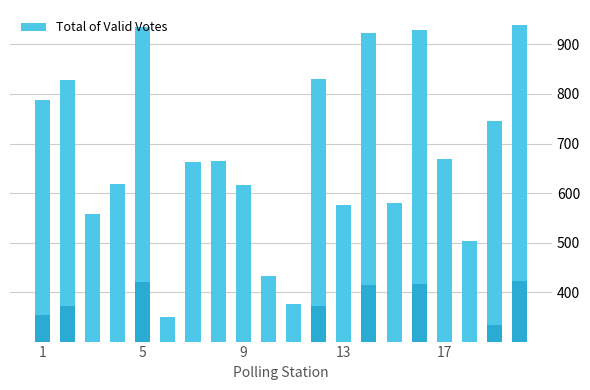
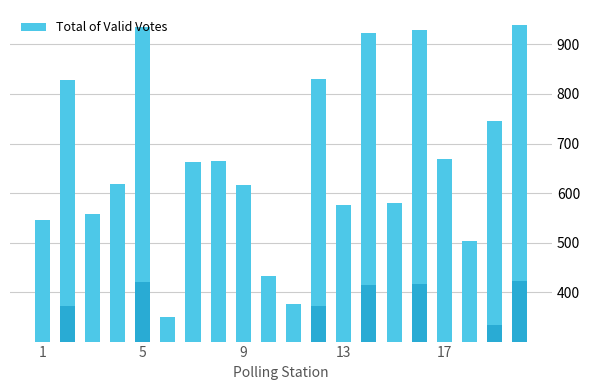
  {
-   "1": 790,
+   "1": 550,
    "5": 930,
    "9": 620,
    "13": 580,
    "17": 670
  }
